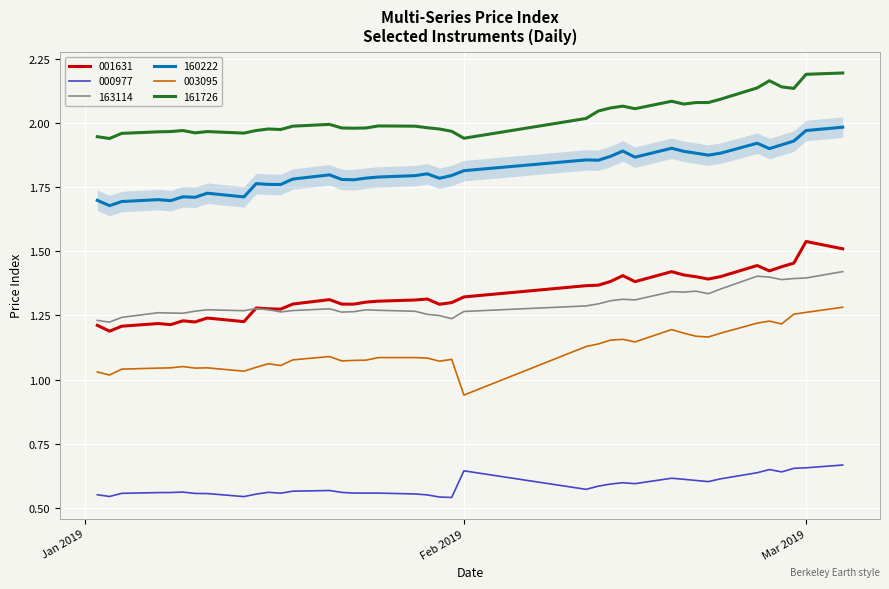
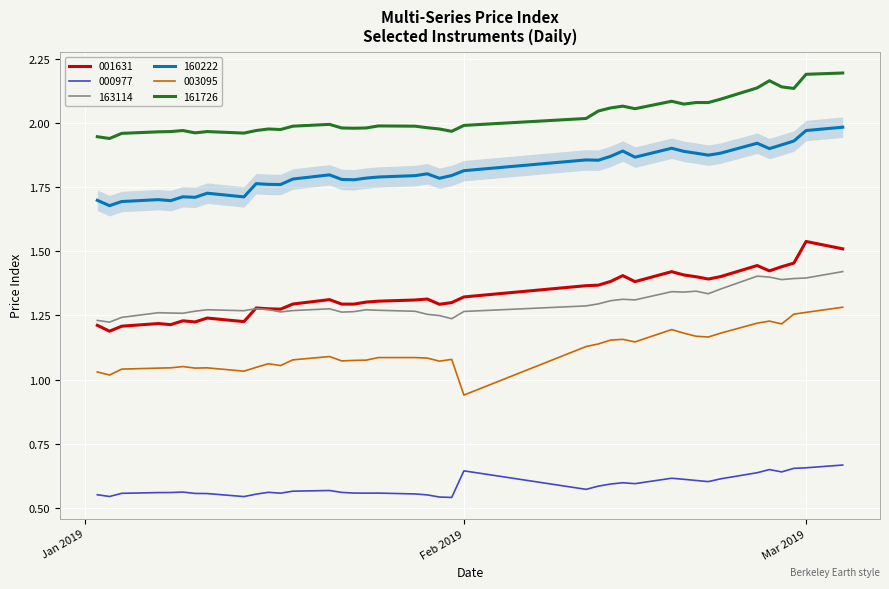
  {
    "001631": {
      "Feb 2019": 1.32,
      "Mar 2019": 1.54
    },
    "000977": {
      "Feb 2019": 0.65,
      "Mar 2019": 0.66
    },
    "163114": {
      "Feb 2019": 1.27,
      "Mar 2019": 1.40
    },
    "160222": {
      "Feb 2019": 1.81,
      "Mar 2019": 1.97
    },
    "003095": {
      "Feb 2019": 0.94,
      "Mar 2019": 1.26
    },
    "161726": {
-     "Feb 2019": 1.94,
+     "Feb 2019": 1.99,
      "Mar 2019": 2.19
    }
  }
